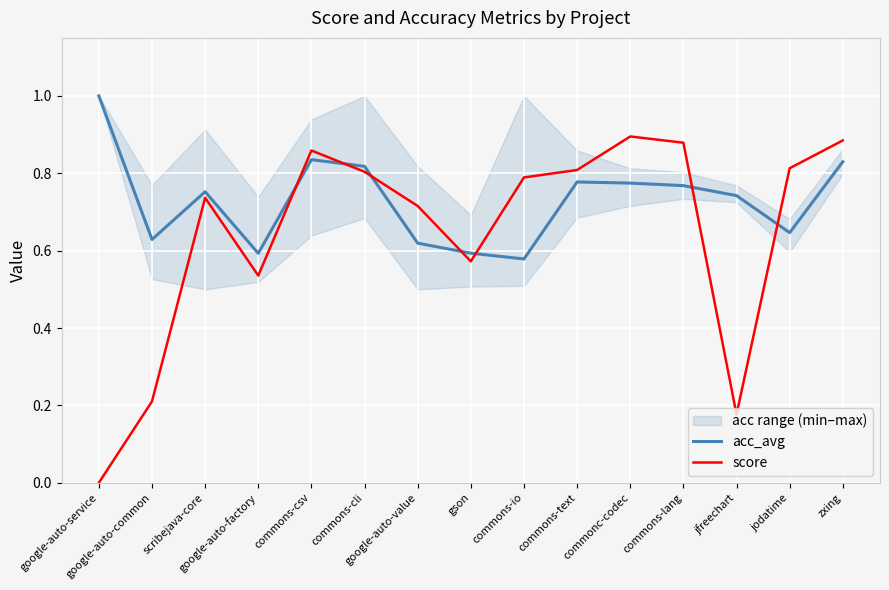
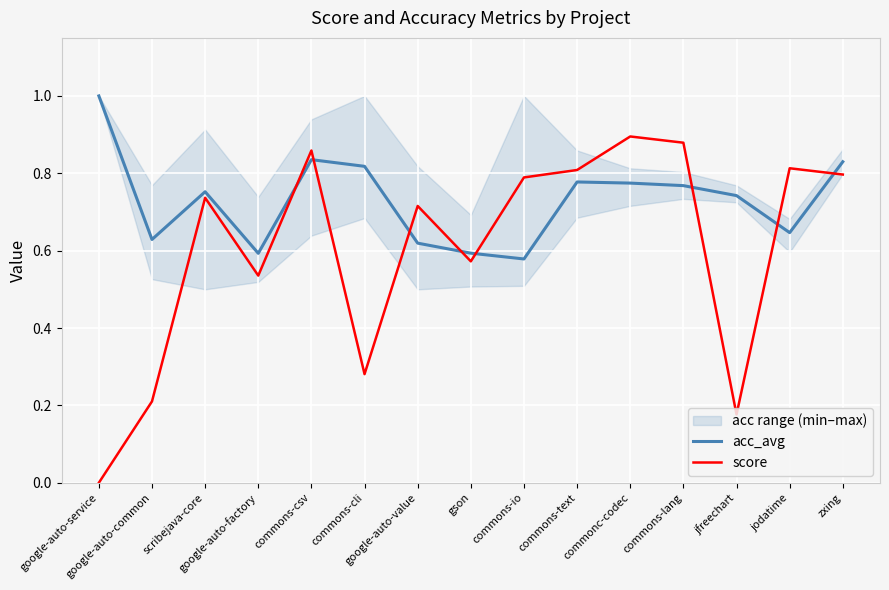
  {
    "score": {
      "google-auto-service": 0.00,
      "google-auto-common": 0.21,
      "scribejava-core": 0.74,
      "google-auto-factory": 0.54,
      "commons-csv": 0.86,
-     "commons-cli": 0.80,
+     "commons-cli": 0.28,
      "google-auto-value": 0.72,
      "gson": 0.57,
      "commons-io": 0.79,
      "commons-text": 0.81,
      "commonc-codec": 0.90,
      "commons-lang": 0.88,
      "jodatime": 0.81,
-     "zxing": 0.88
+     "zxing": 0.80
    }
  }
